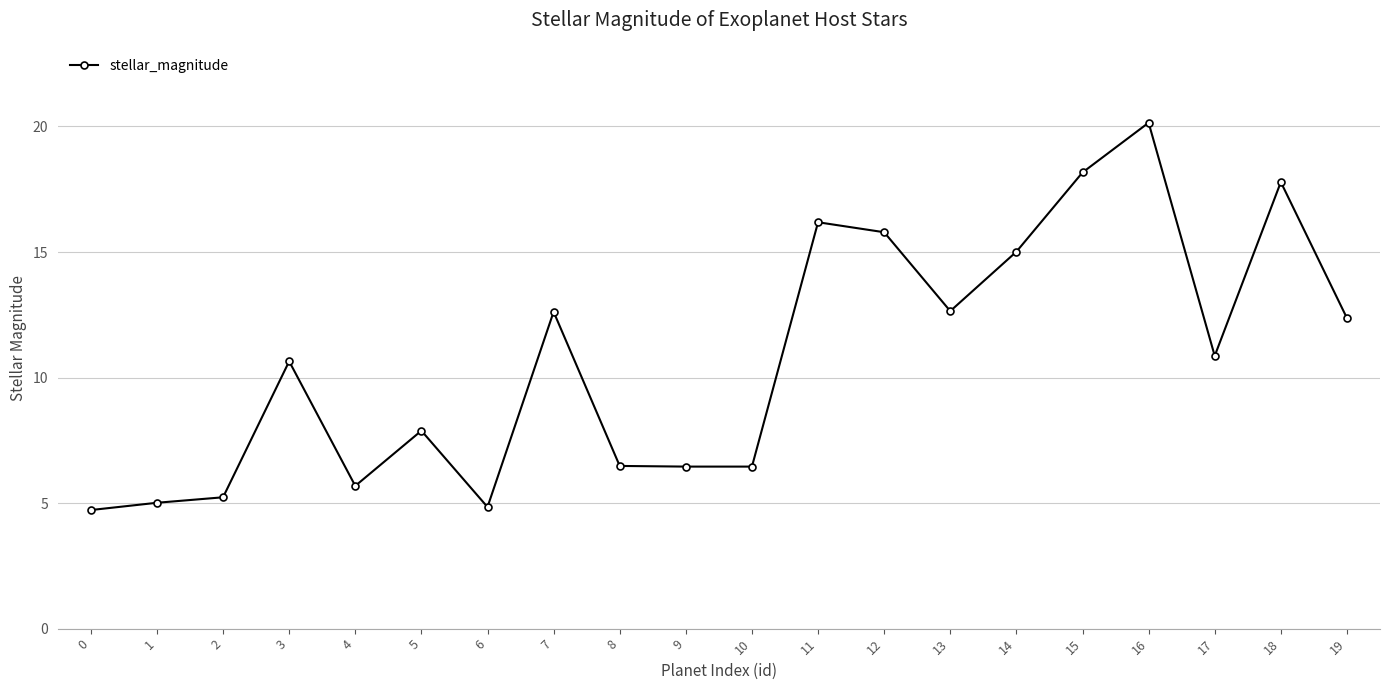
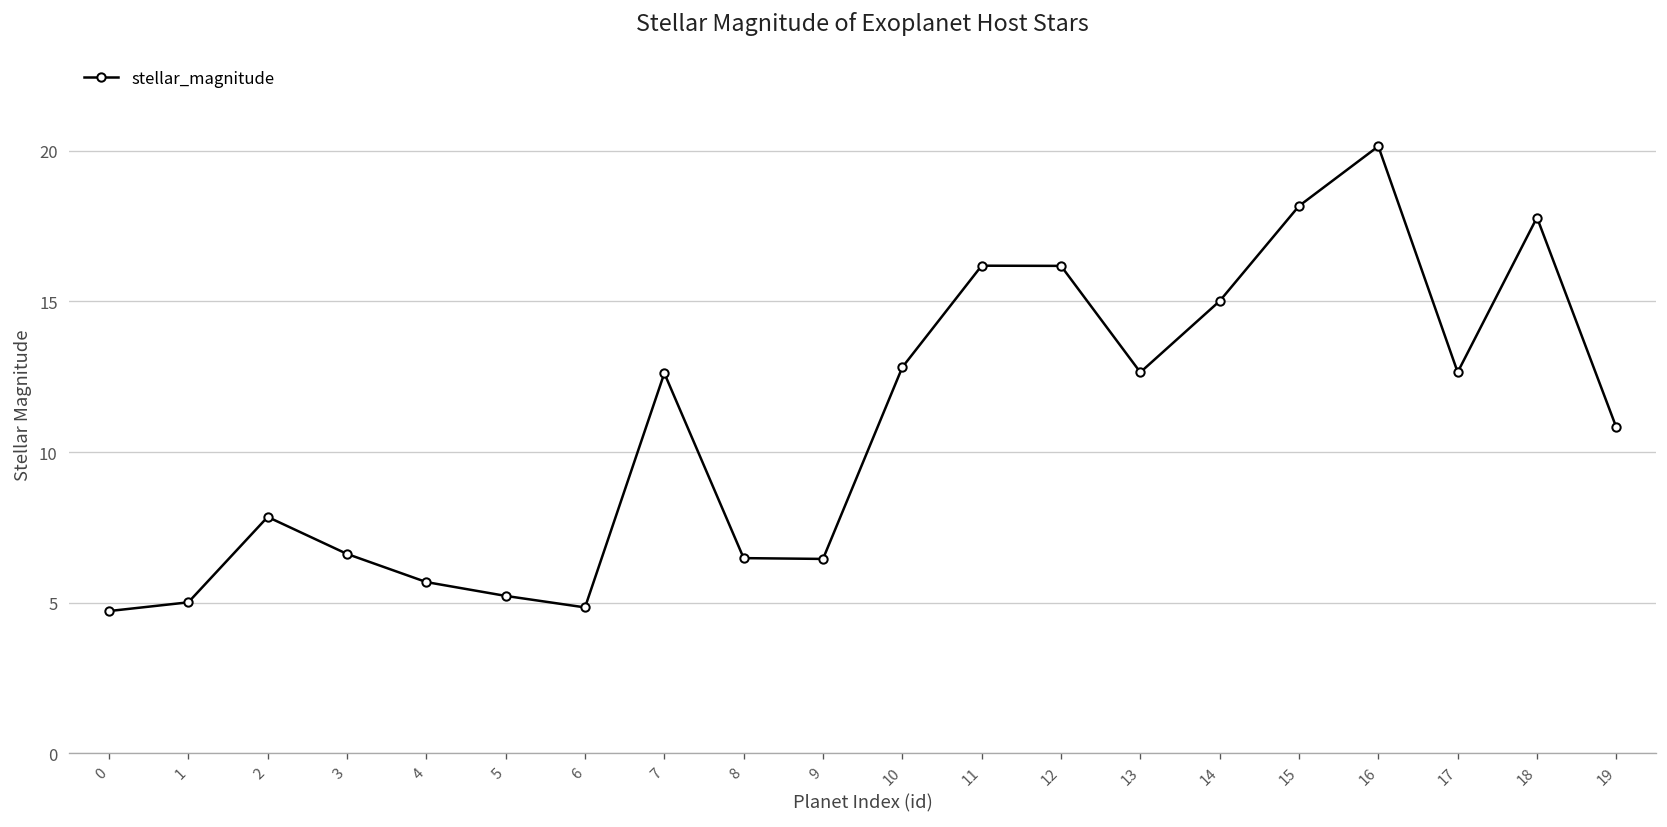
  {
    "0": 4.7,
    "1": 5.0,
-   "2": 5.2,
-   "3": 10.6,
+   "2": 7.8,
+   "3": 6.6,
    "4": 5.7,
-   "5": 7.9,
+   "5": 5.2,
    "6": 4.8,
    "7": 12.6,
    "8": 6.5,
    "9": 6.5,
-   "10": 6.5,
+   "10": 12.8,
    "11": 16.2,
-   "12": 15.8,
+   "12": 16.2,
    "13": 12.6,
    "14": 15.0,
    "15": 18.2,
    "16": 20.2,
-   "17": 10.9,
+   "17": 12.7,
    "18": 17.8,
-   "19": 12.4
+   "19": 10.8
  }
